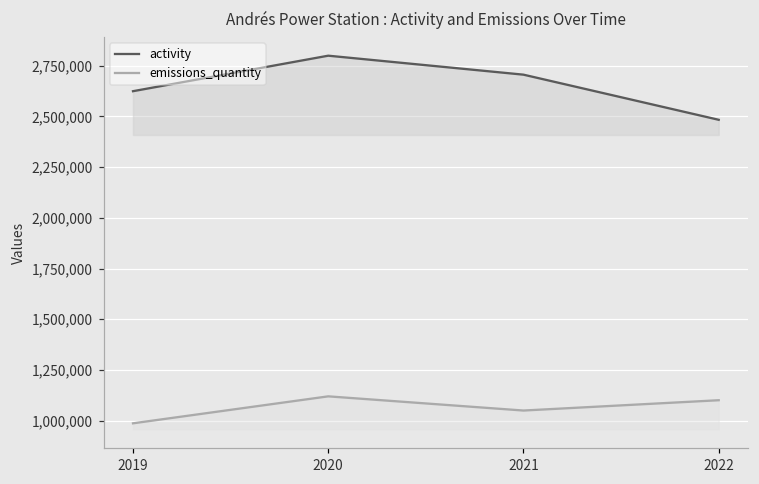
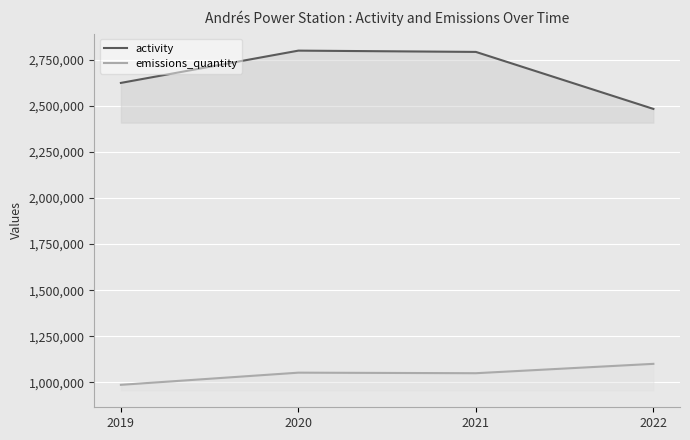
  {
    "activity": {
      "2019": "2,620,000",
      "2020": "2,800,000",
-     "2021": "2,710,000",
+     "2021": "2,790,000",
      "2022": "2,480,000"
    },
    "emissions_quantity": {
      "2019": "990,000",
-     "2020": "1,120,000",
+     "2020": "1,050,000",
      "2021": "1,050,000",
      "2022": "1,100,000"
    }
  }
